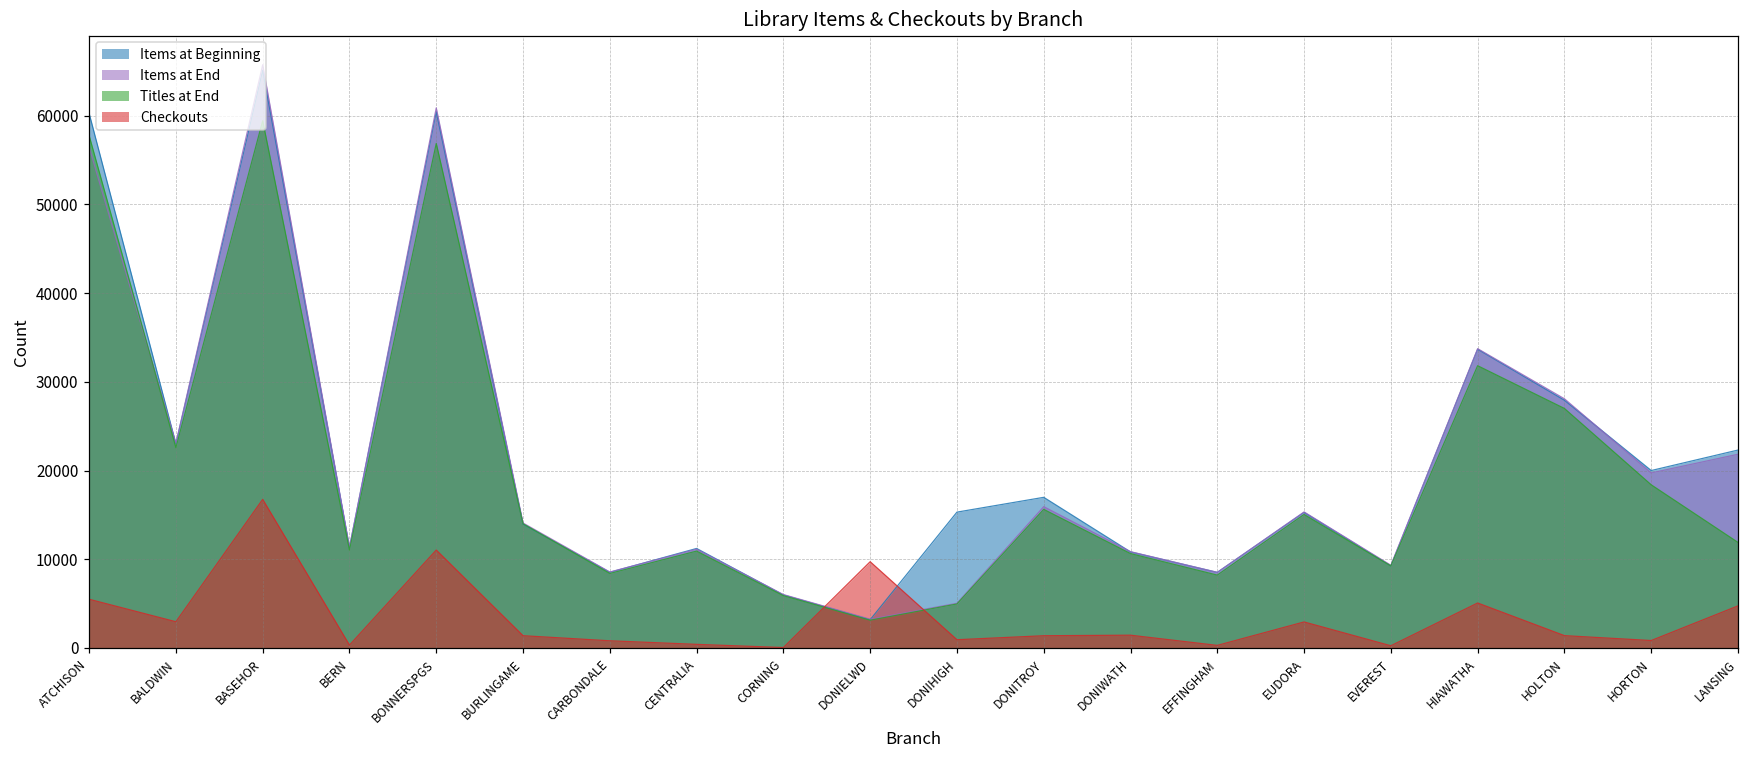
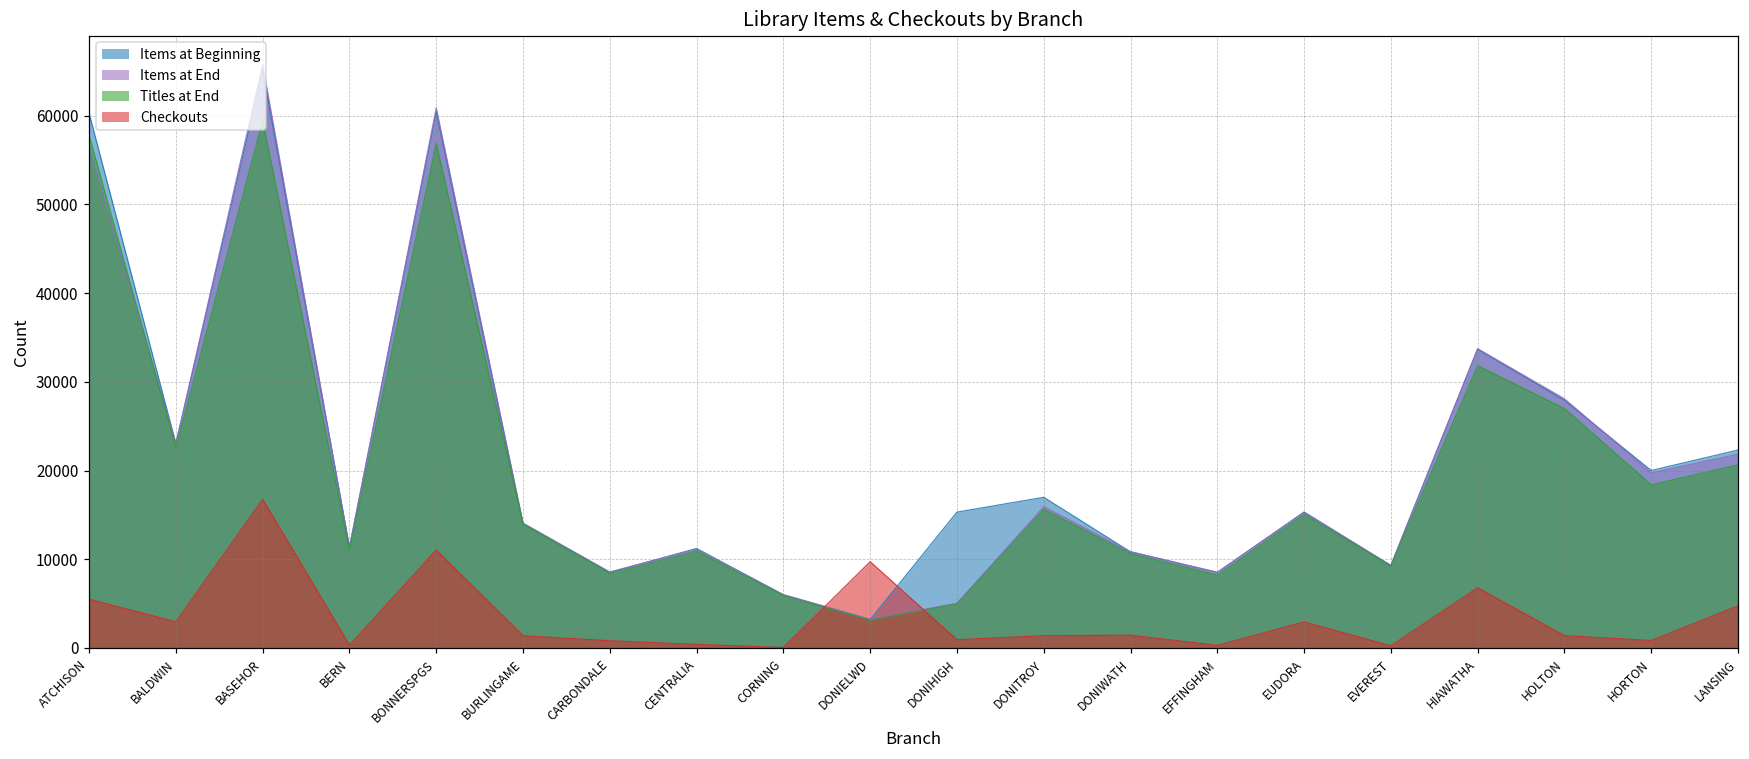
  {
    "Items at Beginning": {
      "ATCHISON": 60000,
      "BONNERSPGS": 60000,
      "DONIHIGH": 15000,
      "DONITROY": 17000,
      "LANSING": 22000
    },
    "Items at End": {
      "ATCHISON": 56000,
      "BONNERSPGS": 61000,
      "LANSING": 22000
    },
    "Titles at End": {
      "ATCHISON": 58000,
      "BALDWIN": 23000,
      "BONNERSPGS": 57000,
      "HIAWATHA": 32000,
      "HOLTON": 27000,
      "HORTON": 18000,
-     "LANSING": 12000
+     "LANSING": 21000
    },
    "Checkouts": {
      "ATCHISON": 5000,
      "BALDWIN": 3000,
      "BASEHOR": 17000,
      "BERN": 0,
      "BONNERSPGS": 11000,
      "BURLINGAME": 1000,
      "CARBONDALE": 1000,
      "CENTRALIA": 0,
      "CORNING": 0,
      "DONIELWD": 10000,
      "DONIHIGH": 1000,
      "DONITROY": 1000,
      "DONIWATH": 1000,
      "EFFINGHAM": 0,
      "EUDORA": 3000,
      "EVEREST": 0,
-     "HIAWATHA": 5000,
+     "HIAWATHA": 7000,
      "HOLTON": 1000,
      "HORTON": 1000,
      "LANSING": 5000
    }
  }
